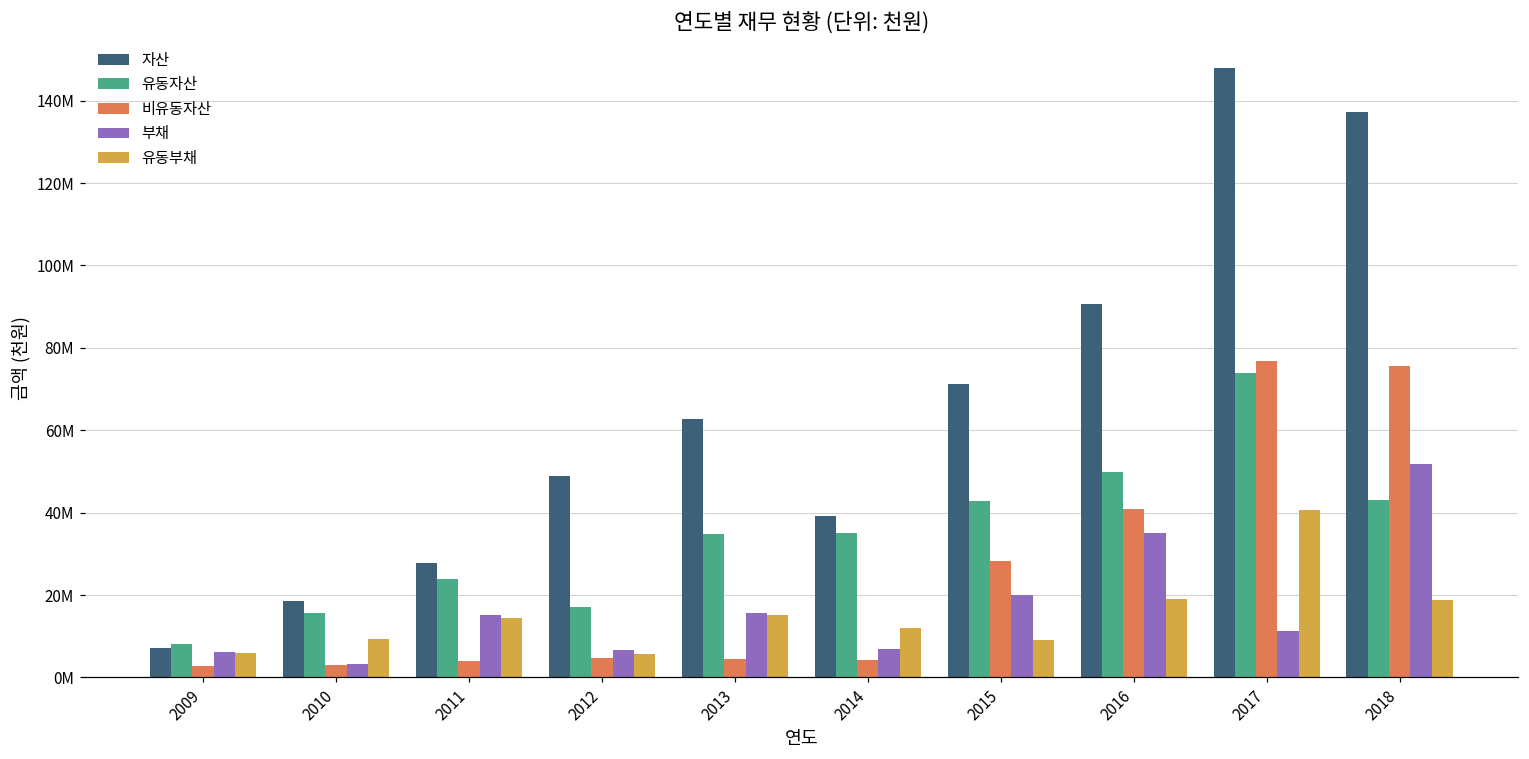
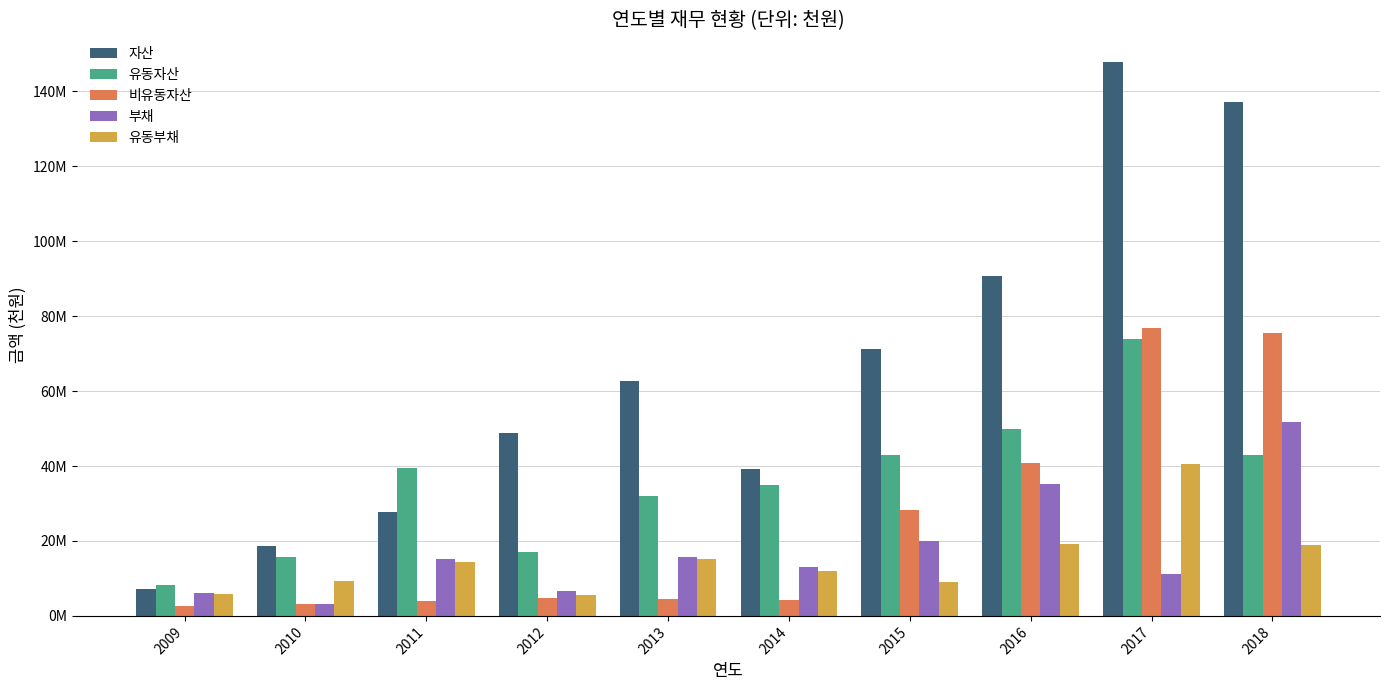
  {
    "자산": {
      "2009": 7000000,
      "2010": 19000000,
      "2011": 28000000,
      "2012": 49000000,
      "2013": 63000000,
      "2014": 39000000,
      "2015": 71000000,
      "2016": 91000000,
      "2017": 148000000,
      "2018": 137000000
    },
    "유동자산": {
      "2009": 8000000,
      "2010": 16000000,
-     "2011": 24000000,
+     "2011": 40000000,
      "2012": 17000000,
-     "2013": 35000000,
+     "2013": 32000000,
      "2014": 35000000,
      "2015": 43000000,
      "2016": 50000000,
      "2017": 74000000,
      "2018": 43000000
    },
    "부채": {
      "2009": 6000000,
      "2010": 3000000,
      "2011": 15000000,
      "2012": 7000000,
      "2013": 16000000,
-     "2014": 7000000,
+     "2014": 13000000,
      "2015": 20000000,
      "2016": 35000000,
      "2017": 11000000,
      "2018": 52000000
    }
  }
